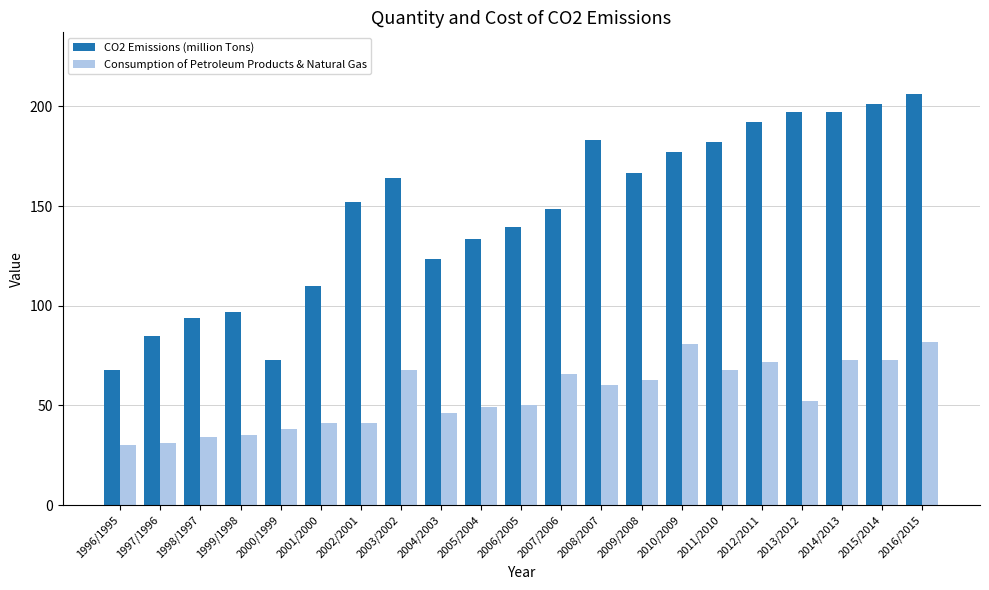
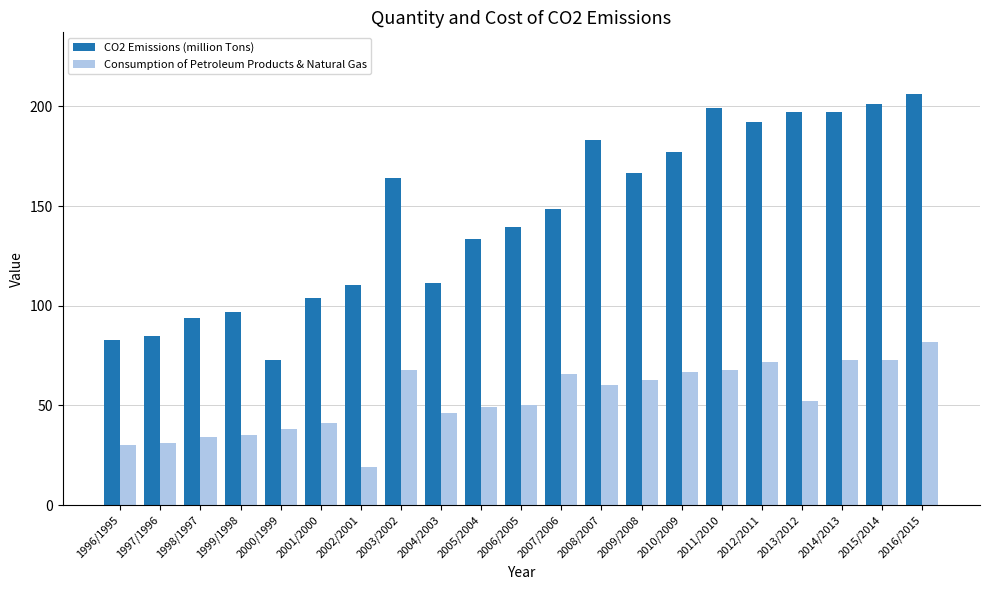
  {
    "CO2 Emissions (million Tons)": {
-     "1996/1995": 68,
+     "1996/1995": 83,
      "1997/1996": 85,
      "1998/1997": 94,
      "1999/1998": 97,
      "2000/1999": 73,
-     "2001/2000": 110,
-     "2002/2001": 152,
+     "2001/2000": 104,
+     "2002/2001": 110,
      "2003/2002": 164,
-     "2004/2003": 123,
+     "2004/2003": 111,
      "2005/2004": 134,
      "2006/2005": 139,
      "2007/2006": 149,
      "2008/2007": 183,
      "2009/2008": 167,
      "2010/2009": 177,
-     "2011/2010": 182,
+     "2011/2010": 199,
      "2012/2011": 192,
      "2013/2012": 197,
      "2014/2013": 197,
      "2015/2014": 201,
      "2016/2015": 206
    },
    "Consumption of Petroleum Products & Natural Gas": {
      "1996/1995": 30,
      "1997/1996": 31,
      "1998/1997": 34,
      "1999/1998": 35,
      "2000/1999": 38,
      "2001/2000": 41,
-     "2002/2001": 41,
+     "2002/2001": 19,
      "2003/2002": 68,
      "2004/2003": 46,
      "2005/2004": 49,
      "2006/2005": 50,
      "2007/2006": 66,
      "2008/2007": 60,
      "2009/2008": 63,
-     "2010/2009": 81,
+     "2010/2009": 67,
      "2011/2010": 68,
      "2012/2011": 72,
      "2013/2012": 52,
      "2014/2013": 73,
      "2015/2014": 73,
      "2016/2015": 82
    }
  }
